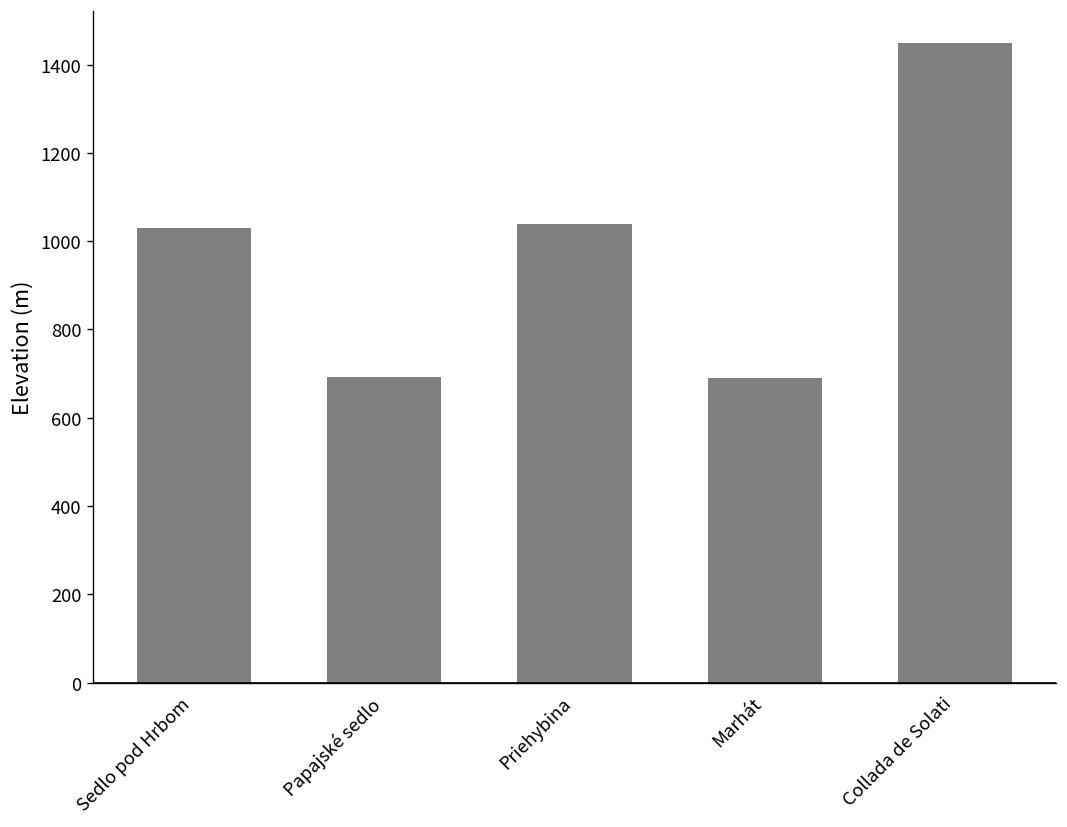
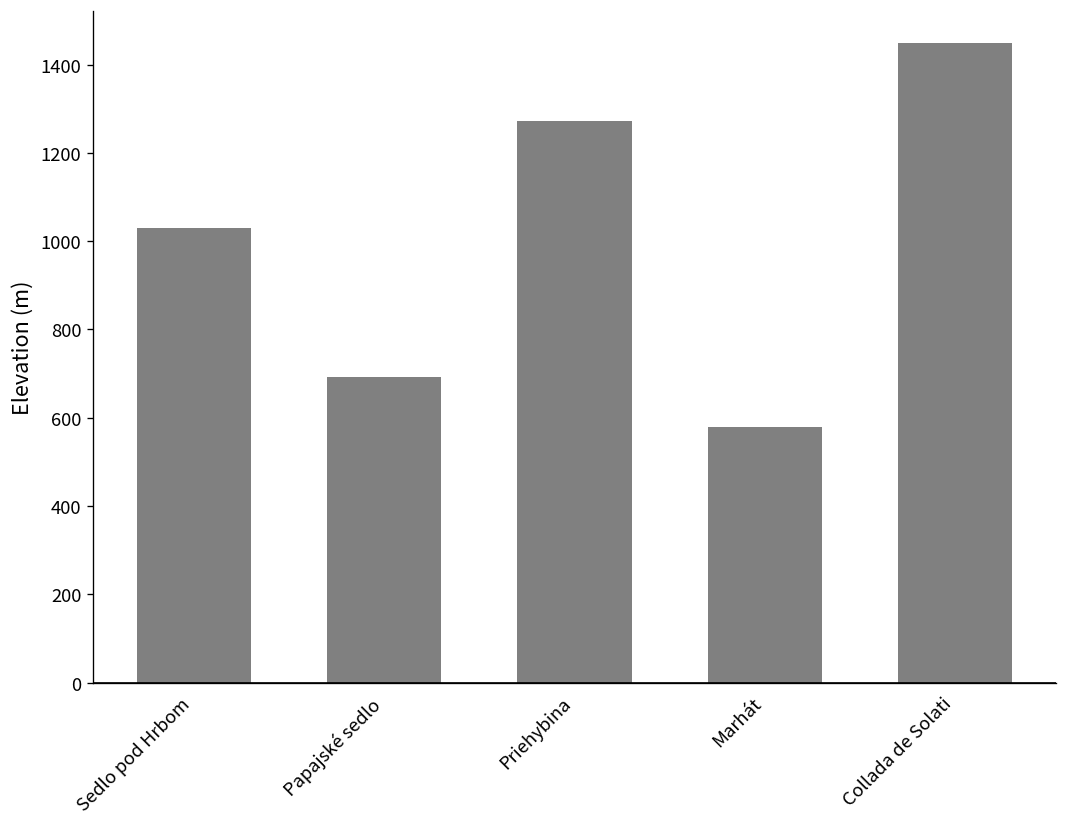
  {
    "Sedlo pod Hrbom": 1030,
    "Papajské sedlo": 690,
-   "Priehybina": 1040,
-   "Marhát": 690,
+   "Priehybina": 1270,
+   "Marhát": 580,
    "Collada de Solati": 1450
  }
